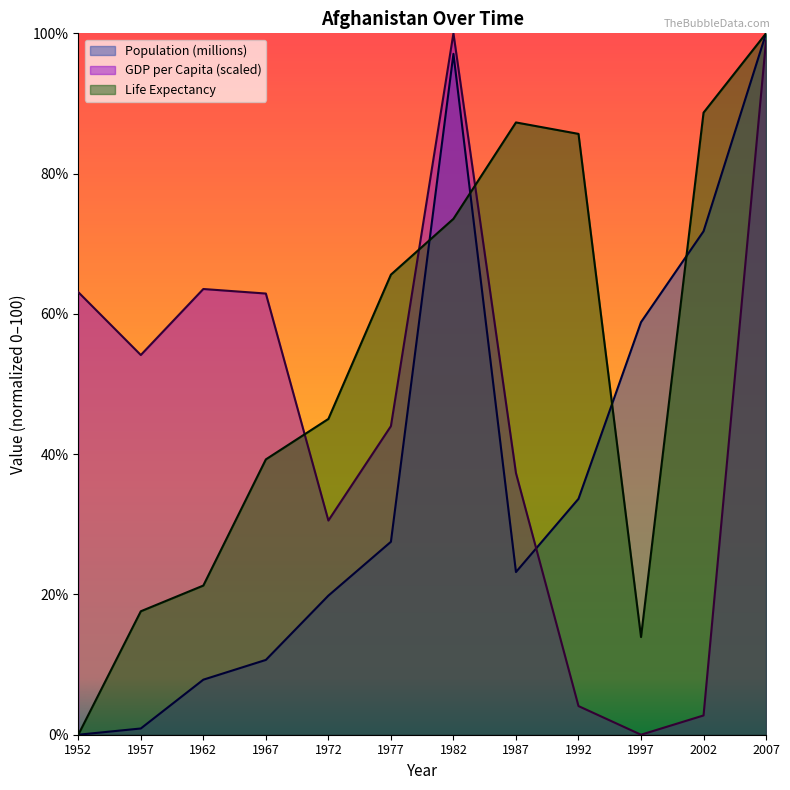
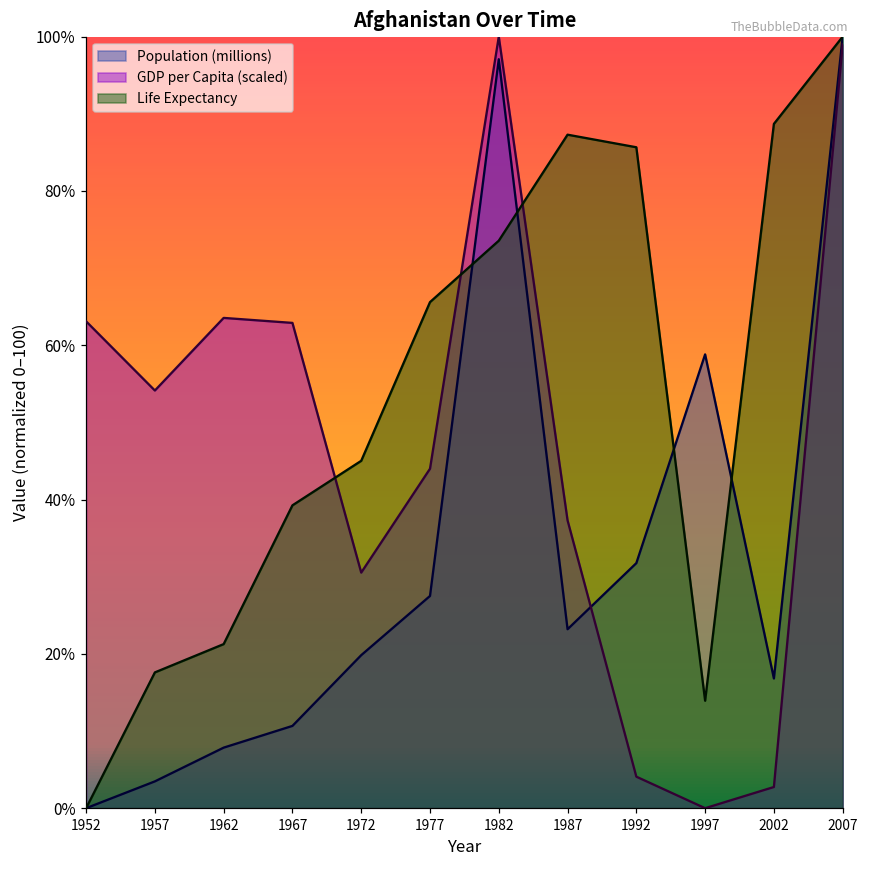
  {
    "Population (millions)": {
-     "1957": "1%",
+     "1957": "3%",
      "1962": "8%",
      "1967": "11%",
      "1972": "20%",
      "1977": "28%",
      "1982": "97%",
      "1987": "23%",
-     "1992": "34%",
+     "1992": "32%",
      "1997": "59%",
-     "2002": "72%"
+     "2002": "17%"
    },
    "GDP per Capita (scaled)": {
      "1952": "63%",
      "1957": "54%",
      "1962": "64%",
      "1967": "63%",
      "1972": "31%",
      "1977": "44%",
      "1982": "100%",
      "1987": "37%",
      "1992": "4%",
      "1997": "0%",
      "2002": "3%",
      "2007": "99%"
    },
    "Life Expectancy": {
      "1957": "18%",
      "1962": "21%",
      "1967": "39%",
      "1972": "45%",
      "1977": "66%",
      "1982": "74%",
      "1987": "87%",
      "1992": "86%",
      "1997": "14%",
      "2002": "89%"
    }
  }
